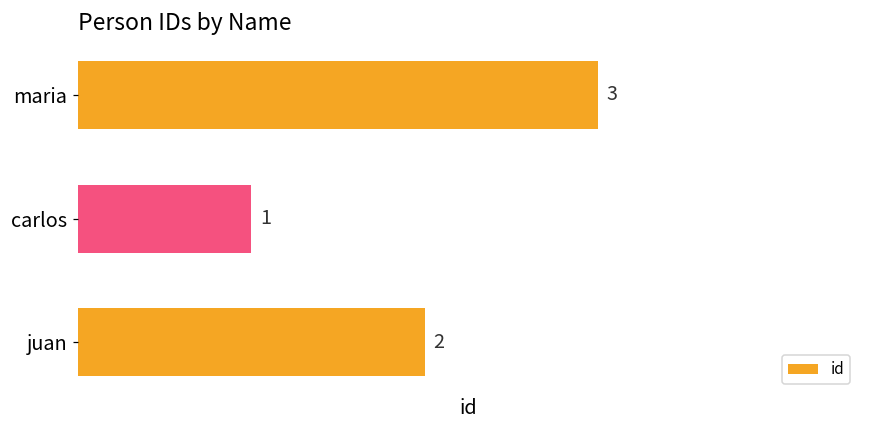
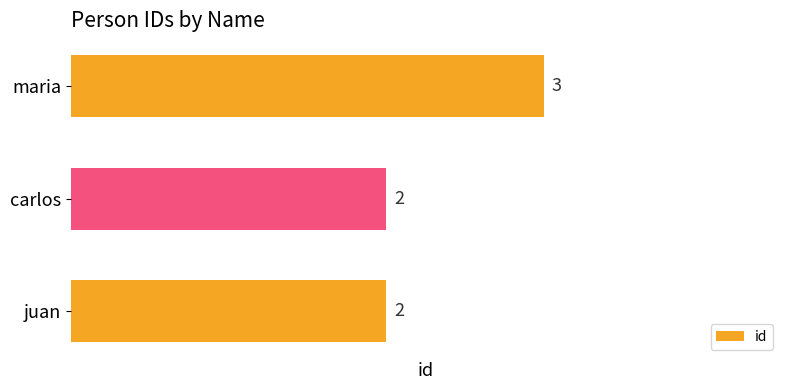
  {
    "maria": 3,
-   "carlos": 1,
+   "carlos": 2,
    "juan": 2
  }
